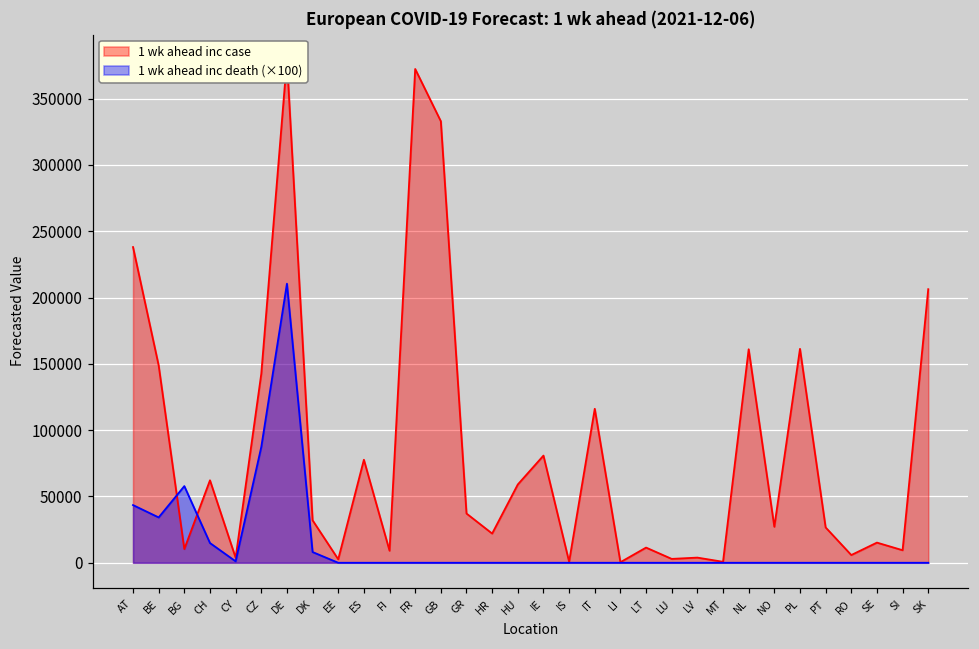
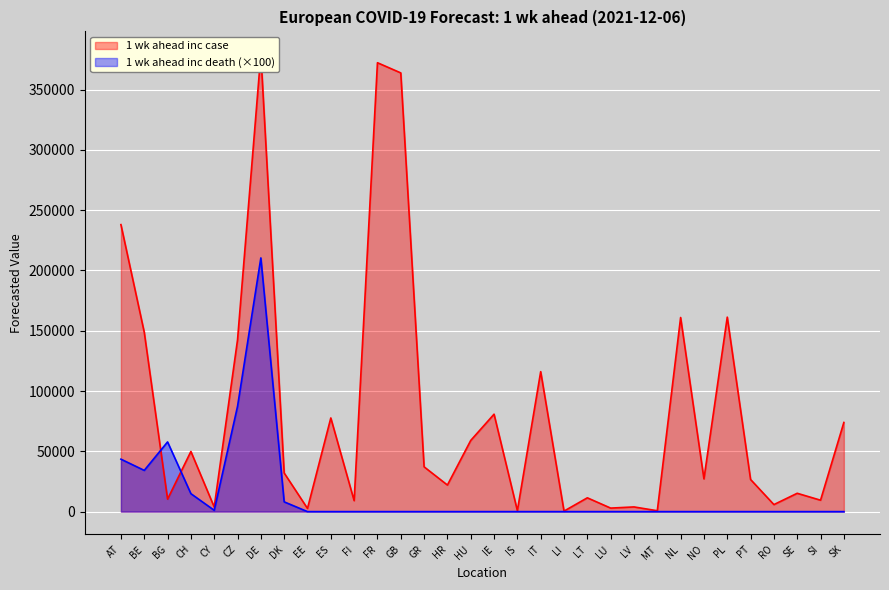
  {
    "1 wk ahead inc case": {
      "AT": 238000,
      "BE": 149000,
      "BG": 10000,
-     "CH": 62000,
+     "CH": 50000,
      "CY": 4000,
      "CZ": 142000,
      "DK": 32000,
      "EE": 3000,
      "ES": 78000,
      "FI": 9000,
      "FR": 372000,
-     "GB": 333000,
+     "GB": 364000,
      "GR": 37000,
      "HR": 22000,
      "HU": 59000,
      "IE": 81000,
      "IT": 116000,
      "LT": 11000,
      "LU": 3000,
      "LV": 4000,
      "NL": 161000,
      "NO": 27000,
      "PL": 161000,
      "PT": 27000,
      "RO": 6000,
      "SE": 15000,
      "SI": 9000,
-     "SK": 206000
+     "SK": 74000
    },
    "1 wk ahead inc death (×100)": {
      "AT": 44000,
      "BE": 34000,
      "BG": 58000,
      "CH": 15000,
      "CY": 1000,
      "CZ": 87000,
      "DE": 210000,
      "DK": 8000,
      "EE": 0,
      "ES": 0,
      "FI": 0,
      "FR": 0,
      "GB": 0,
      "GR": 0,
      "HR": 0,
      "HU": 0,
      "IE": 0,
      "IT": 0,
      "LT": 0,
      "LU": 0,
      "LV": 0,
      "NL": 0,
      "NO": 0,
      "PL": 0,
      "PT": 0,
      "RO": 0,
      "SE": 0,
      "SI": 0,
      "SK": 0
    }
  }
